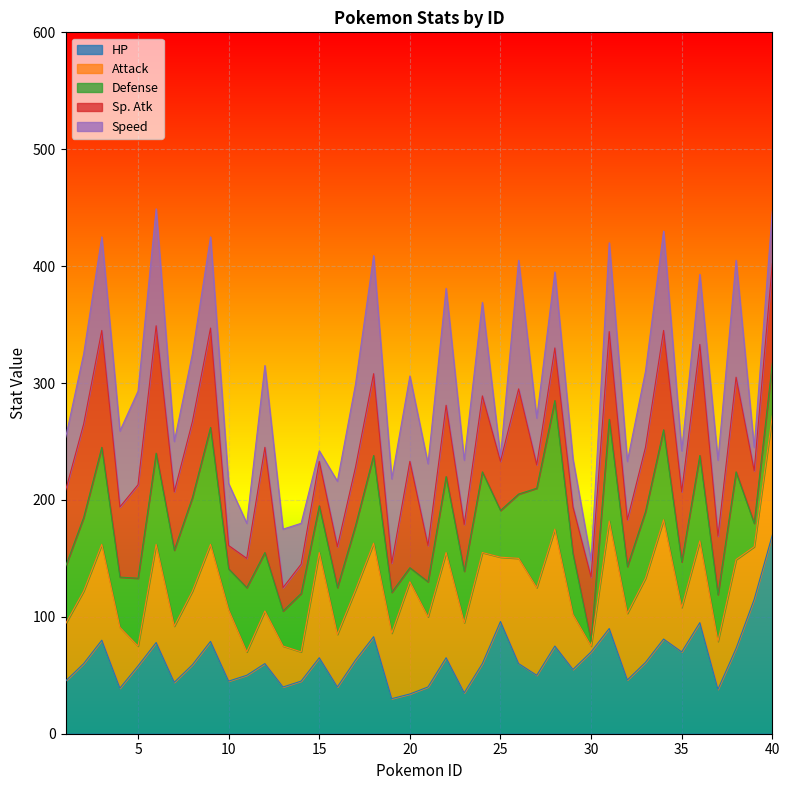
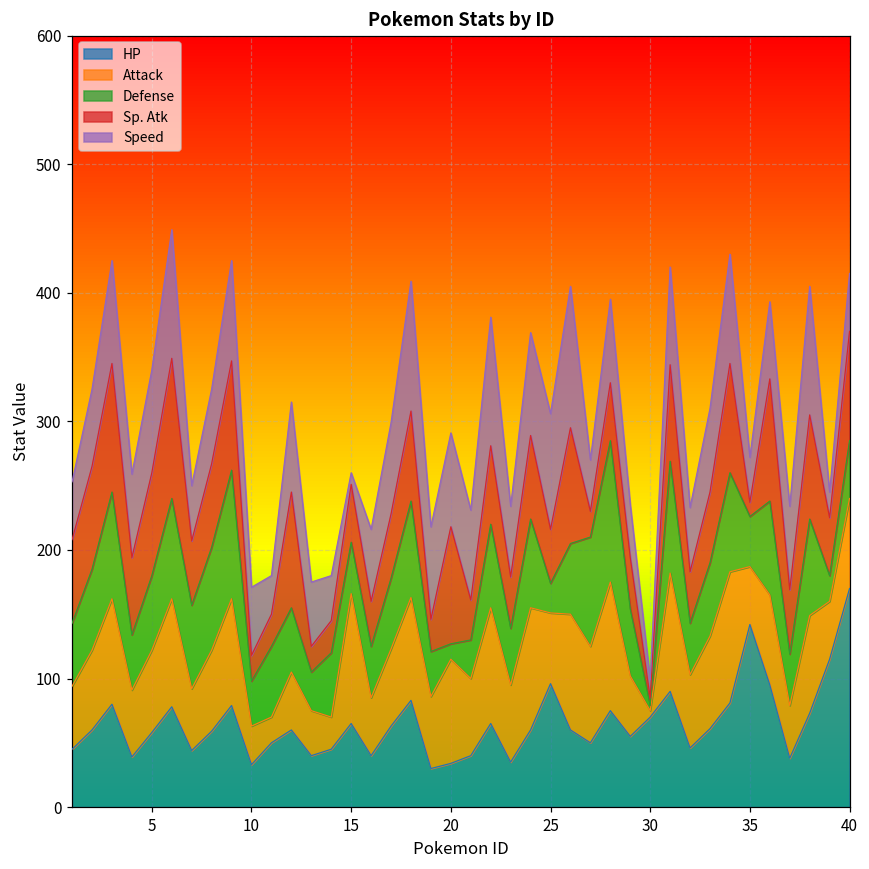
  {
    "HP": {
      "5": 58,
-     "10": 45,
+     "10": 33,
      "15": 65,
      "20": 34,
      "25": 96,
      "30": 70,
-     "35": 70,
+     "35": 142,
      "40": 170
    },
    "Attack": {
-     "5": 17,
-     "10": 61,
-     "15": 90,
-     "20": 96,
+     "5": 64,
+     "10": 30,
+     "15": 101,
+     "20": 81,
      "25": 55,
      "30": 5,
-     "35": 38,
-     "40": 102
+     "35": 45,
+     "40": 70
    },
    "Defense": {
      "5": 58,
      "10": 35,
      "15": 40,
      "20": 12,
-     "25": 40,
+     "25": 23,
      "30": 4,
      "35": 39,
      "40": 45
    },
    "Sp. Atk": {
      "5": 80,
      "10": 20,
-     "15": 38,
+     "15": 45,
      "20": 91,
      "25": 42,
-     "30": 55,
-     "35": 60,
+     "30": 6,
+     "35": 11,
      "40": 85
    },
    "Speed": {
      "5": 80,
      "10": 53,
      "15": 9,
      "20": 73,
-     "25": 4,
+     "25": 90,
      "30": 14,
      "35": 35,
      "40": 45
    }
  }
